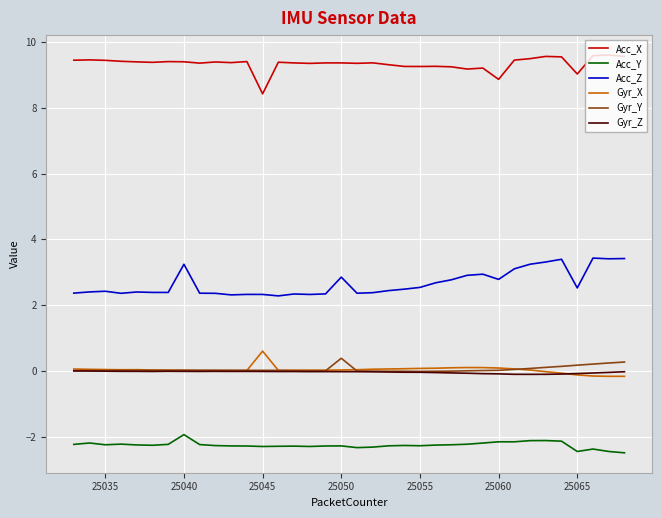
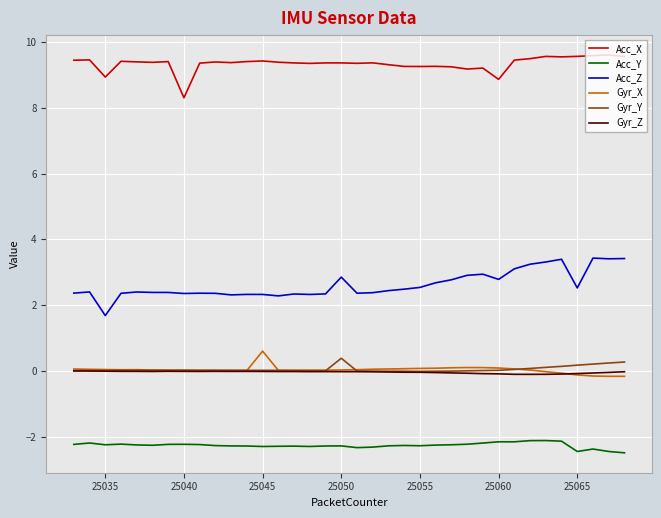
  {
    "Acc_X": {
-     "25035": 9.4,
-     "25040": 9.4,
-     "25045": 8.4,
+     "25035": 8.9,
+     "25040": 8.3,
+     "25045": 9.4,
      "25050": 9.4,
      "25055": 9.3,
      "25060": 8.9,
-     "25065": 9.0
+     "25065": 9.6
    },
    "Acc_Y": {
      "25035": -2.2,
-     "25040": -1.9,
+     "25040": -2.2,
      "25045": -2.3,
      "25050": -2.3,
      "25055": -2.3,
      "25060": -2.2,
      "25065": -2.4
    },
    "Acc_Z": {
-     "25035": 2.4,
-     "25040": 3.2,
+     "25035": 1.7,
+     "25040": 2.4,
      "25045": 2.3,
      "25050": 2.9,
      "25055": 2.5,
      "25060": 2.8,
      "25065": 2.5
    },
    "Gyr_X": {
      "25045": 0.6,
      "25055": 0.1
    },
    "Gyr_Y": {
      "25050": 0.4,
      "25065": 0.2
    },
    "Gyr_Z": {
      "25060": -0.1
    }
  }
